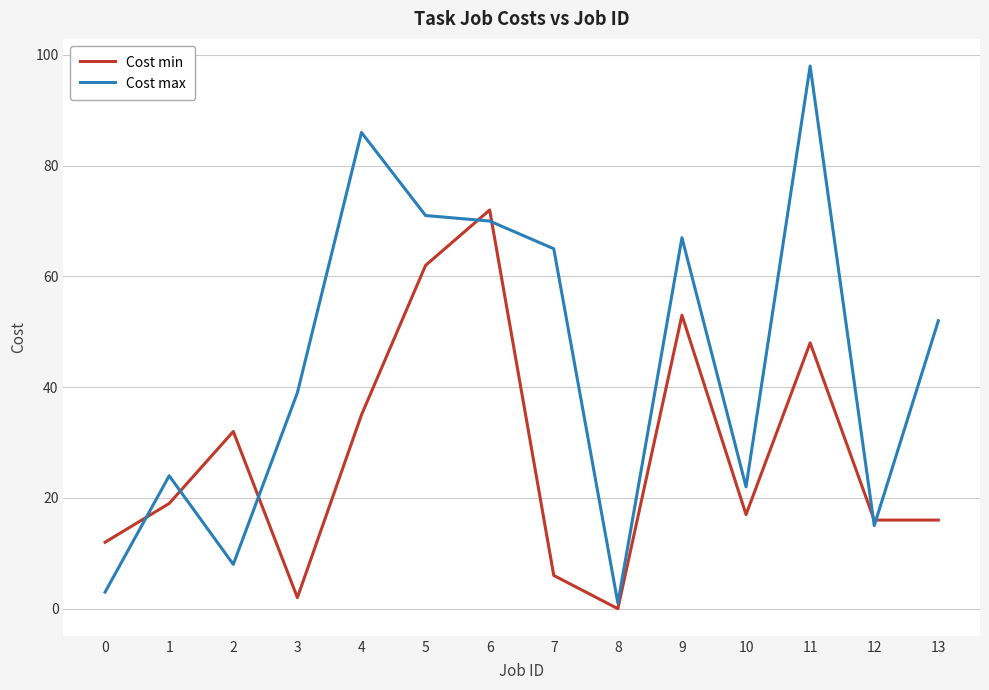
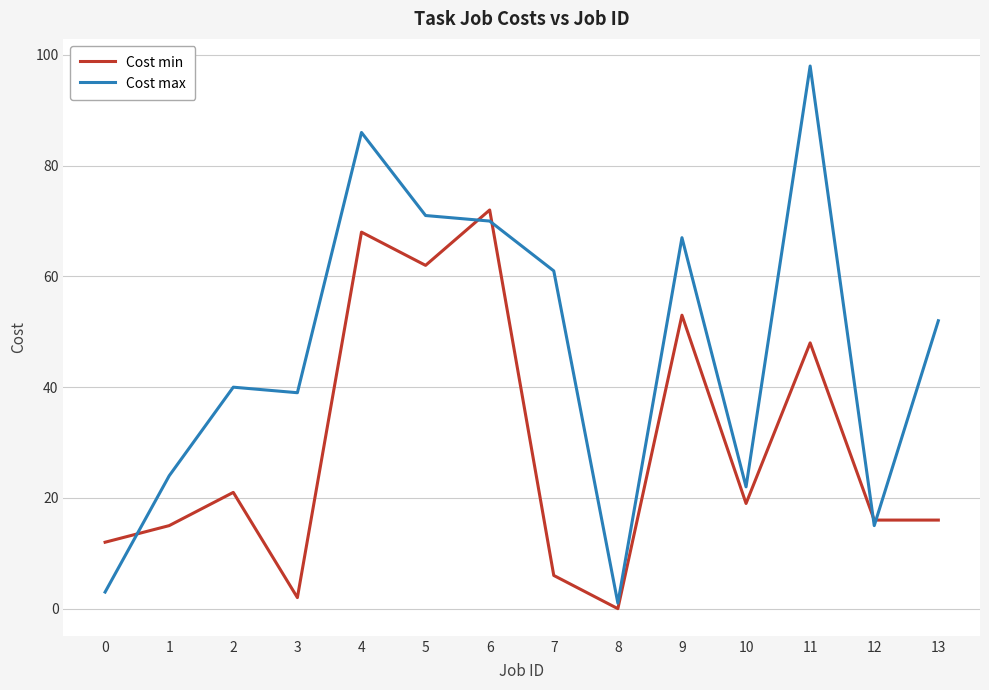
  {
    "Cost min": {
      "0": 12,
-     "1": 19,
-     "2": 32,
+     "1": 15,
+     "2": 21,
      "3": 2,
-     "4": 35,
+     "4": 68,
      "5": 62,
      "6": 72,
      "7": 6,
      "8": 0,
      "9": 53,
-     "10": 17,
+     "10": 19,
      "11": 48,
      "12": 16,
      "13": 16
    },
    "Cost max": {
      "0": 3,
      "1": 24,
-     "2": 8,
+     "2": 40,
      "3": 39,
      "4": 86,
      "5": 71,
      "6": 70,
-     "7": 65,
+     "7": 61,
      "8": 1,
      "9": 67,
      "10": 22,
      "11": 98,
      "12": 15,
      "13": 52
    }
  }
